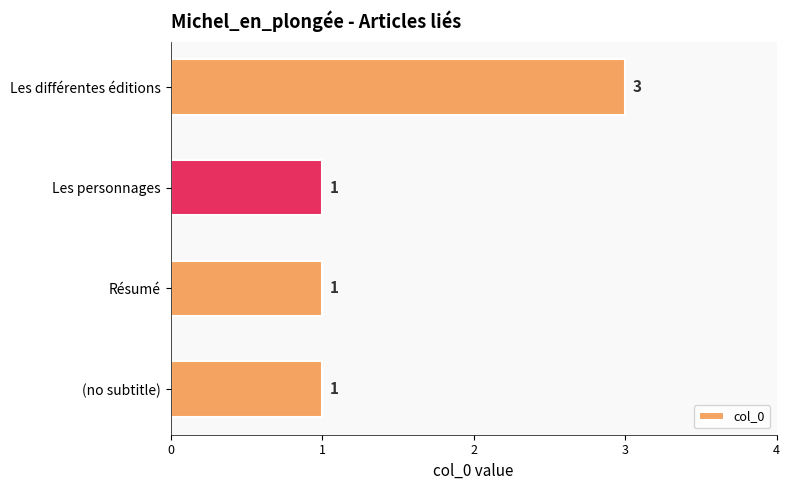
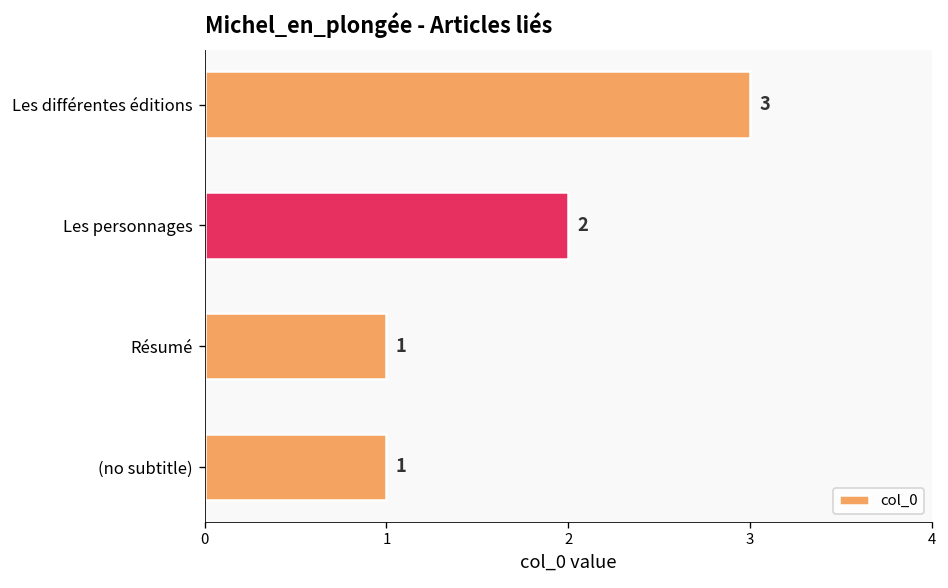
  {
    "Les différentes éditions": 3,
-   "Les personnages": 1,
+   "Les personnages": 2,
    "Résumé": 1,
    "(no subtitle)": 1
  }
